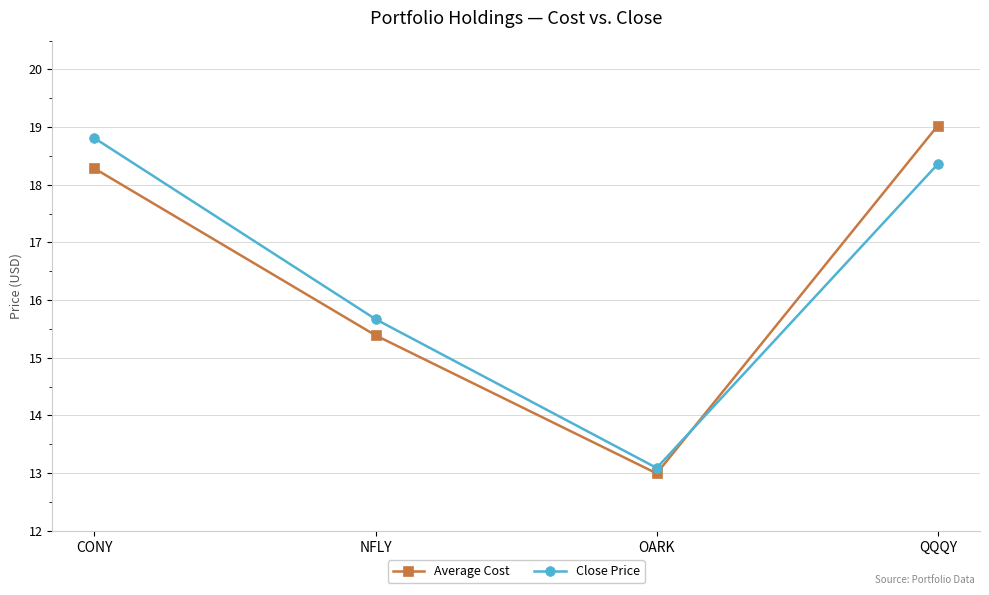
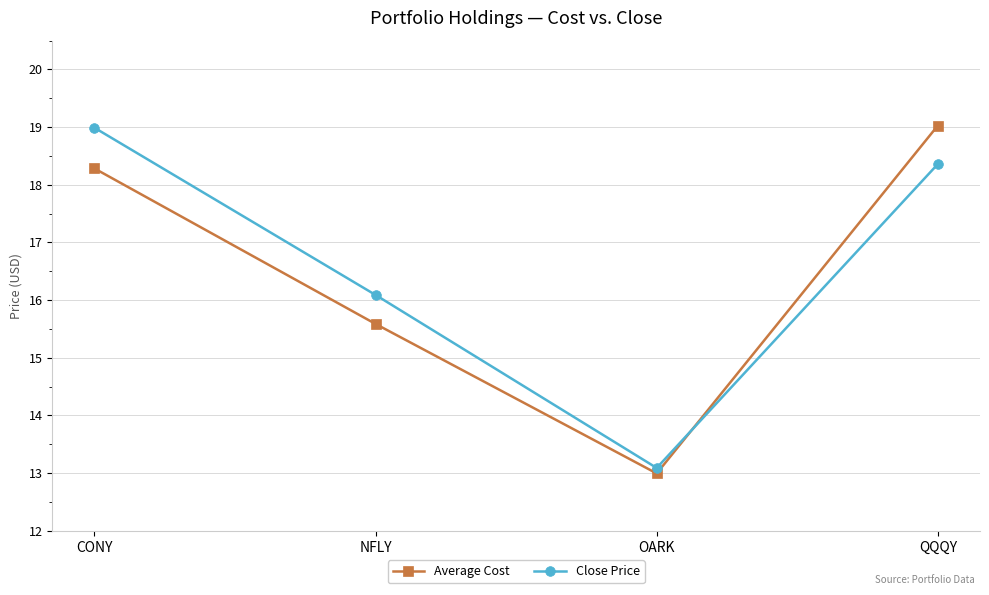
  {
    "Average Cost": {
      "CONY": 18.3,
-     "NFLY": 15.4,
+     "NFLY": 15.6,
      "OARK": 13.0,
      "QQQY": 19.0
    },
    "Close Price": {
-     "CONY": 18.8,
-     "NFLY": 15.7,
+     "CONY": 19.0,
+     "NFLY": 16.1,
      "OARK": 13.1,
      "QQQY": 18.4
    }
  }
